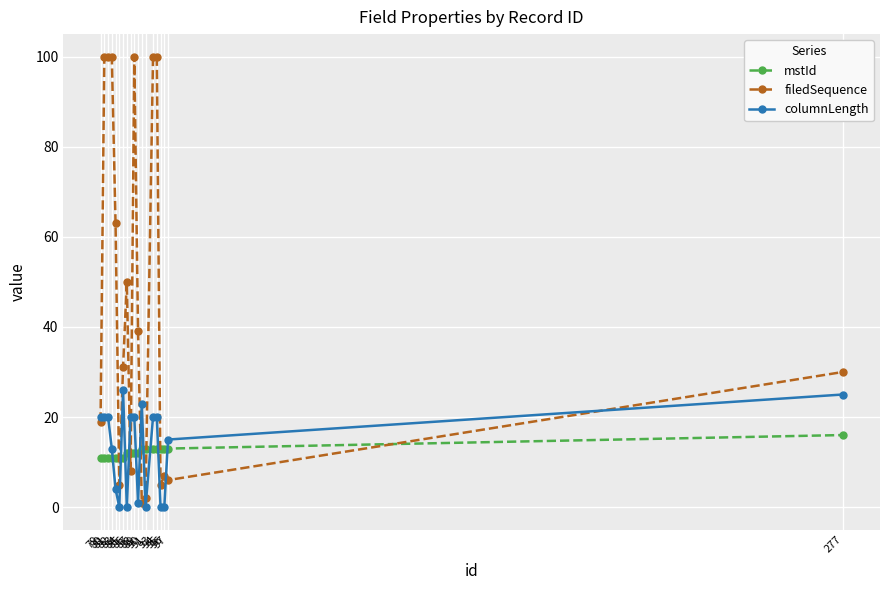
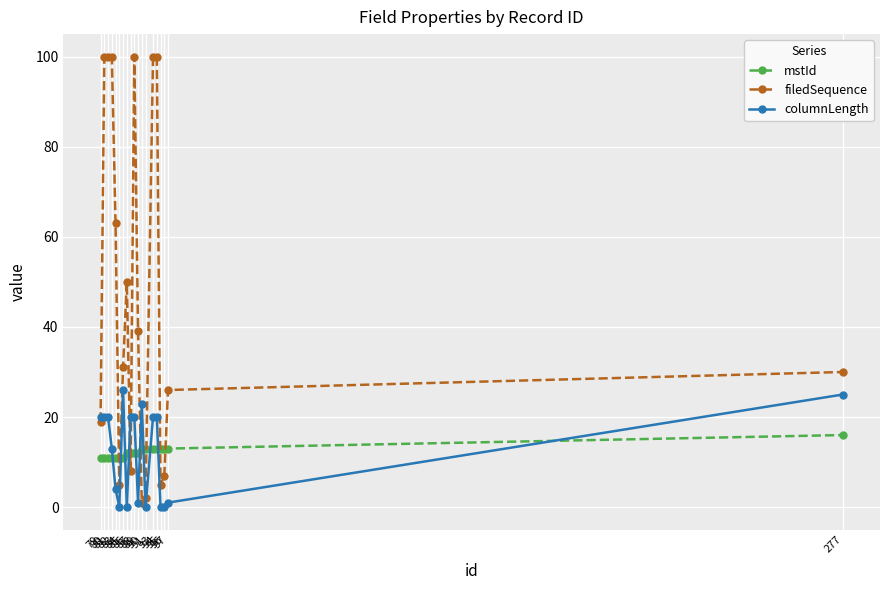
  {
    "mstId": {
      "79": 11,
      "80": 11,
      "81": 11,
      "82": 11,
      "83": 11,
      "84": 11,
      "85": 11,
      "86": 12,
      "87": 12,
      "88": 12,
      "89": 12,
      "90": 13,
      "91": 13,
      "93": 13,
      "94": 13,
      "95": 13,
      "96": 13,
      "97": 13,
      "277": 16
    },
    "filedSequence": {
      "79": 19,
      "80": 100,
      "81": 100,
      "82": 100,
      "83": 63,
      "84": 5,
      "85": 31,
      "86": 50,
      "87": 8,
      "88": 100,
      "89": 39,
      "90": 1,
      "91": 2,
      "93": 100,
      "94": 100,
      "95": 5,
      "96": 7,
-     "97": 6,
+     "97": 26,
      "277": 30
    },
    "columnLength": {
      "79": 20,
      "80": 20,
      "81": 20,
      "82": 13,
      "83": 4,
      "84": 0,
      "85": 26,
      "86": 0,
      "87": 20,
      "88": 20,
      "89": 1,
      "90": 23,
      "91": 0,
      "93": 20,
      "94": 20,
      "95": 0,
      "96": 0,
-     "97": 15,
+     "97": 1,
      "277": 25
    }
  }
